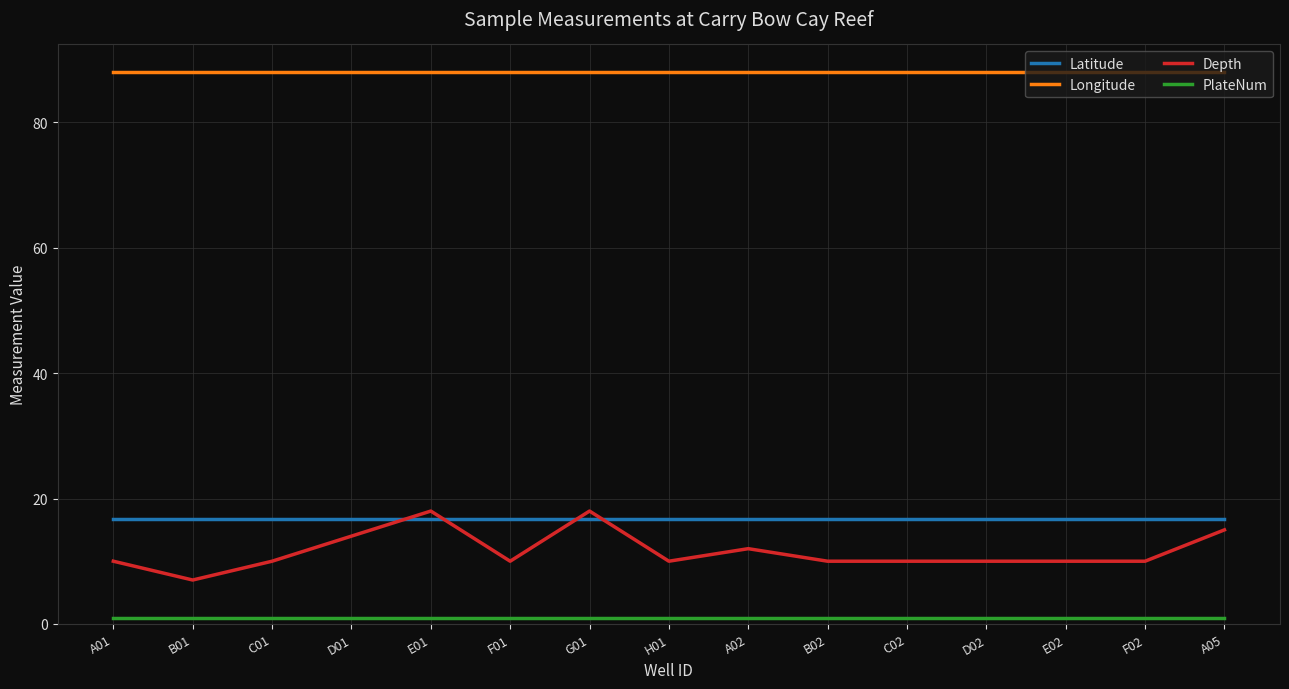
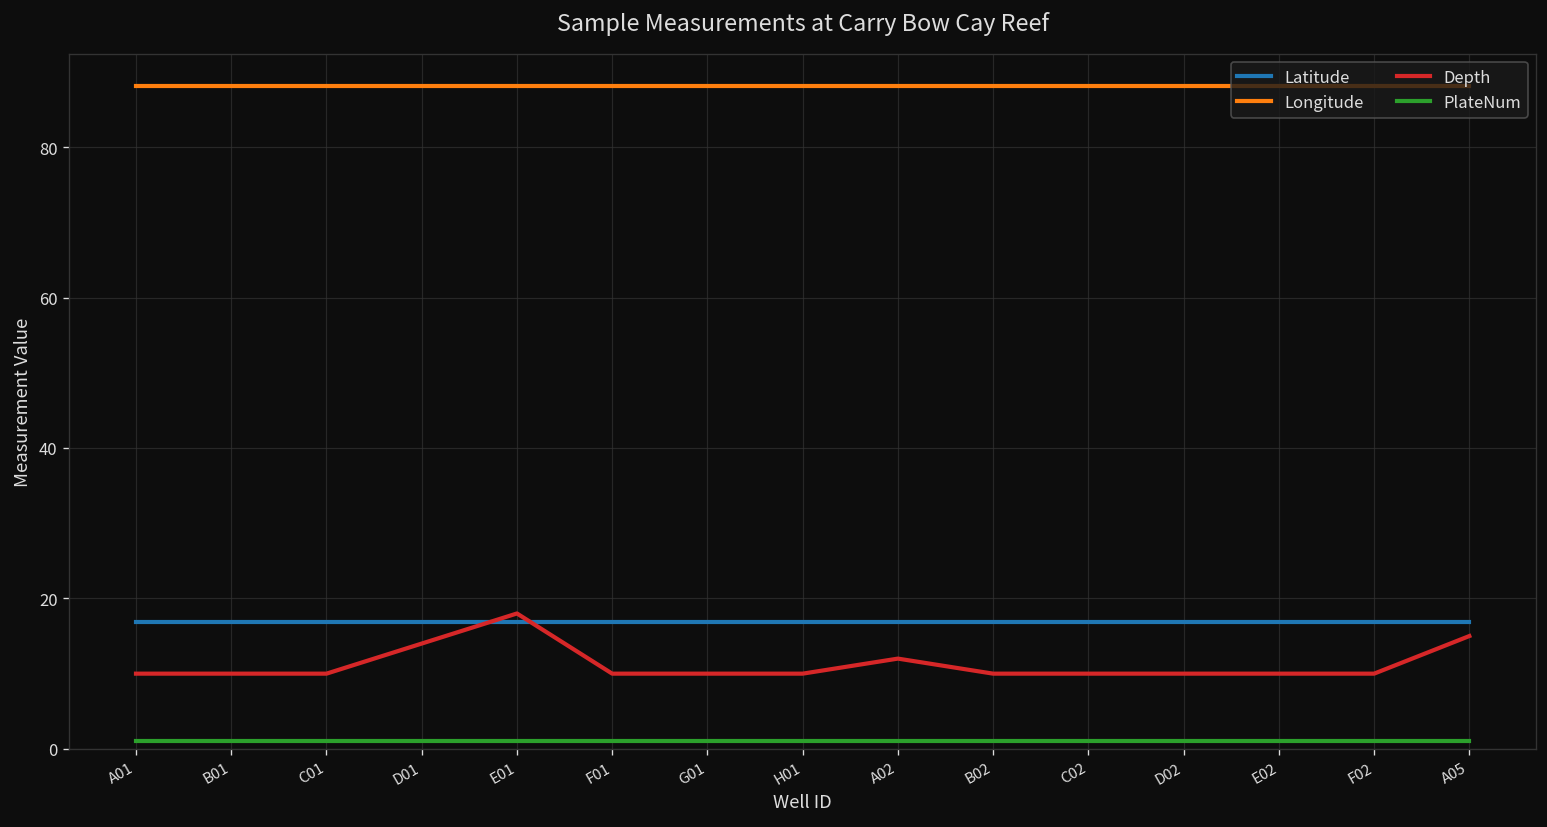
  {
    "Latitude": {
      "A01": 17,
      "B01": 17,
      "C01": 17,
      "D01": 17,
      "E01": 17,
      "F01": 17,
      "G01": 17,
      "H01": 17,
      "A02": 17,
      "B02": 17,
      "C02": 17,
      "D02": 17,
      "E02": 17,
      "F02": 17,
      "A05": 17
    },
    "Longitude": {
      "A01": 88,
      "B01": 88,
      "C01": 88,
      "D01": 88,
      "E01": 88,
      "F01": 88,
      "G01": 88,
      "H01": 88,
      "A02": 88,
      "B02": 88,
      "C02": 88,
      "D02": 88
    },
    "Depth": {
      "A01": 10,
-     "B01": 7,
+     "B01": 10,
      "C01": 10,
      "D01": 14,
      "E01": 18,
      "F01": 10,
-     "G01": 18,
+     "G01": 10,
      "H01": 10,
      "A02": 12,
      "B02": 10,
      "C02": 10,
      "D02": 10,
      "E02": 10,
      "F02": 10,
      "A05": 15
    },
    "PlateNum": {
      "A01": 1,
      "B01": 1,
      "C01": 1,
      "D01": 1,
      "E01": 1,
      "F01": 1,
      "G01": 1,
      "H01": 1,
      "A02": 1,
      "B02": 1,
      "C02": 1,
      "D02": 1,
      "E02": 1,
      "F02": 1,
      "A05": 1
    }
  }
